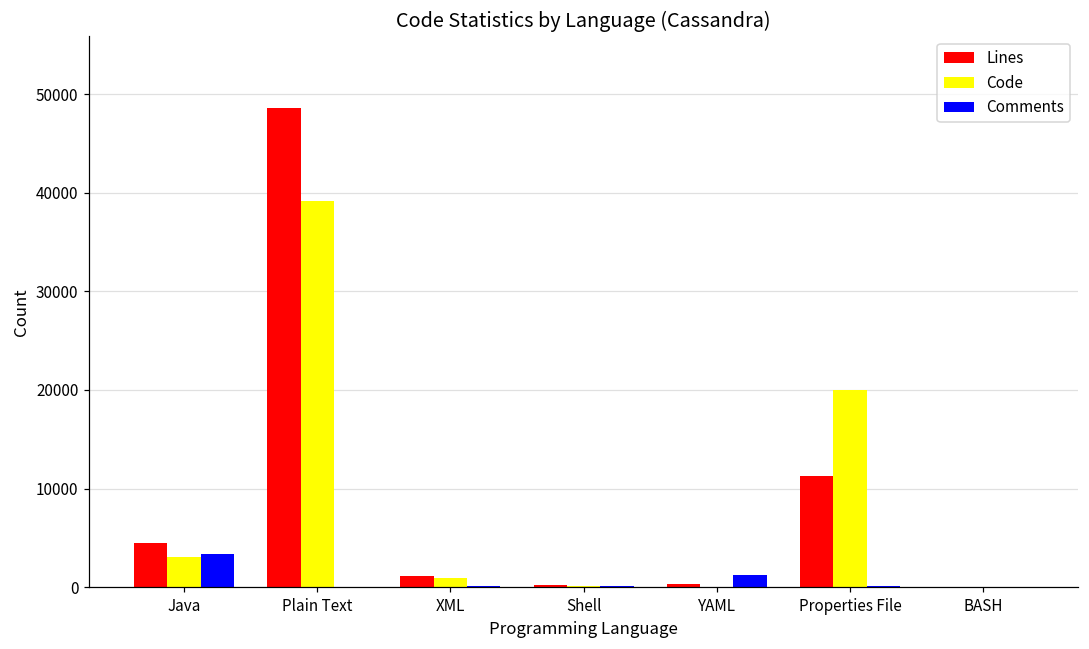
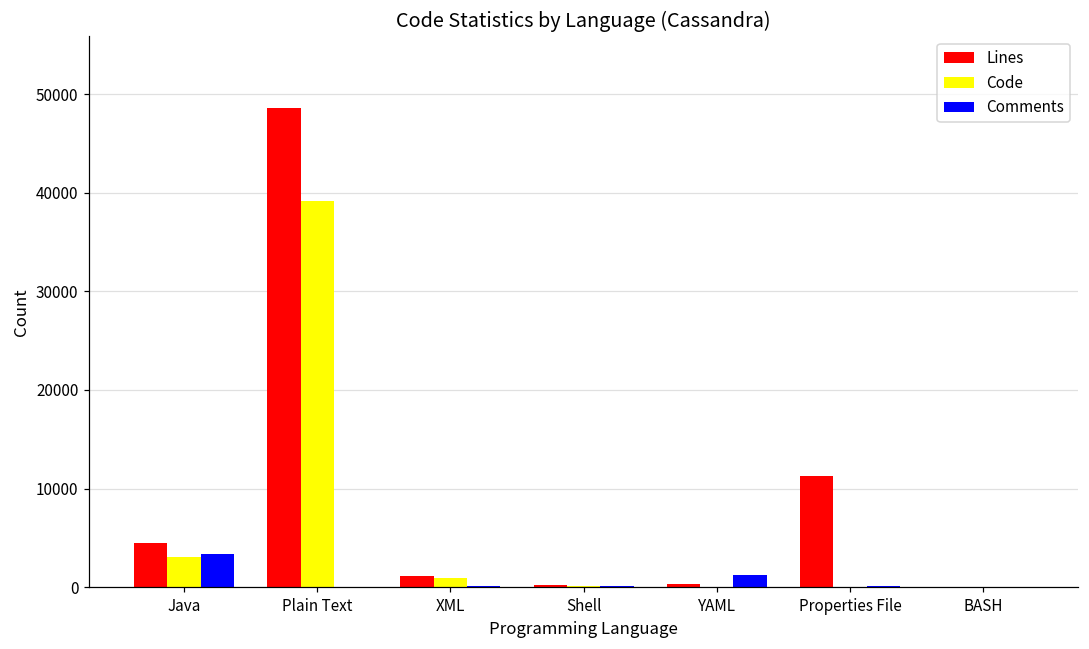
  {
    "Lines": {
      "Java": 4000,
      "Plain Text": 49000,
      "XML": 1000,
      "YAML": 0,
      "Properties File": 11000
    },
    "Code": {
      "Java": 3000,
      "Plain Text": 39000,
      "XML": 1000,
-     "Properties File": 20000
+     "Properties File": 0
    },
    "Comments": {
      "Java": 3000,
      "Plain Text": 0,
      "YAML": 1000
    }
  }
